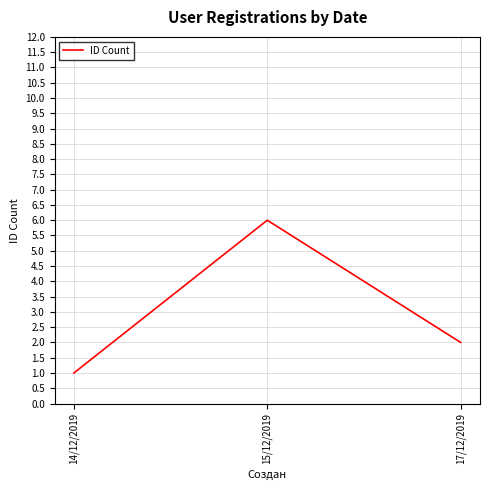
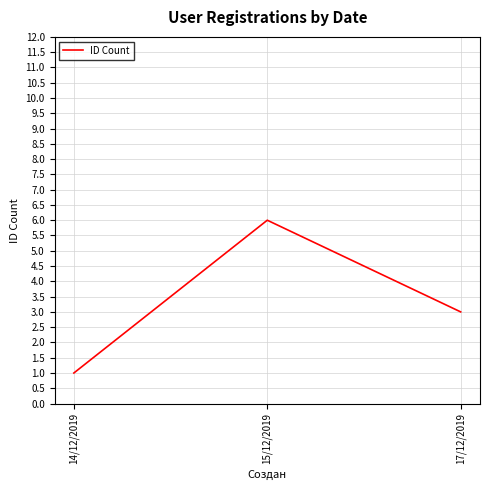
  {
    "14/12/2019": 1,
    "15/12/2019": 6,
-   "17/12/2019": 2
+   "17/12/2019": 3
  }
